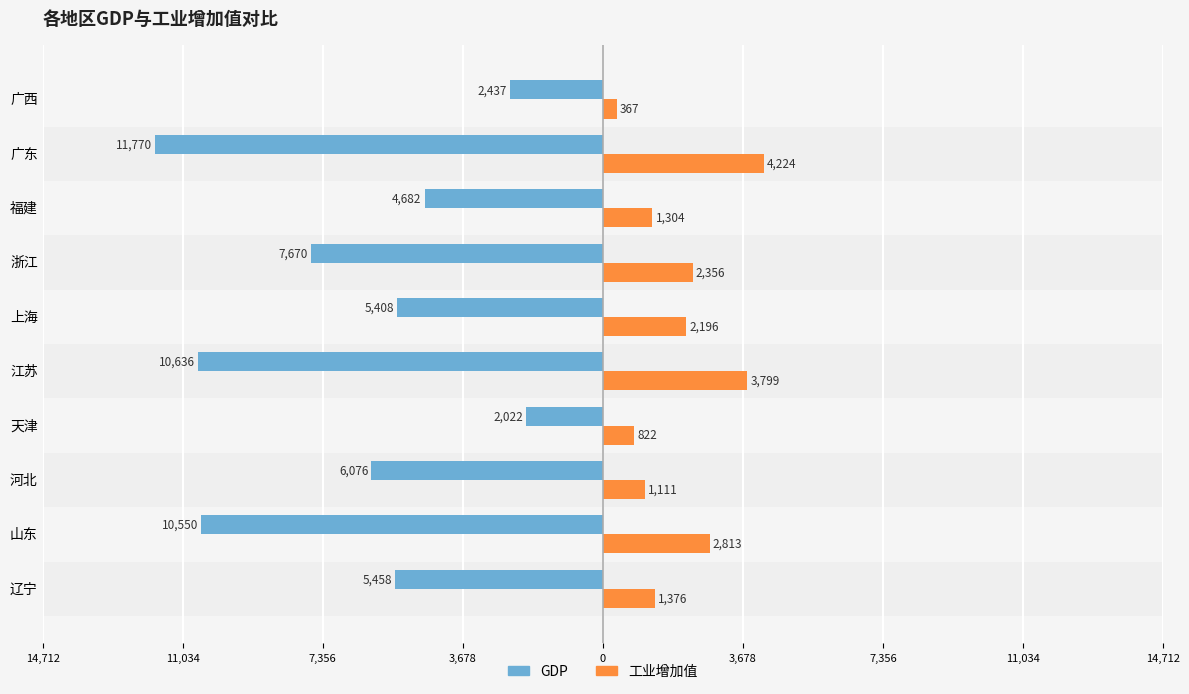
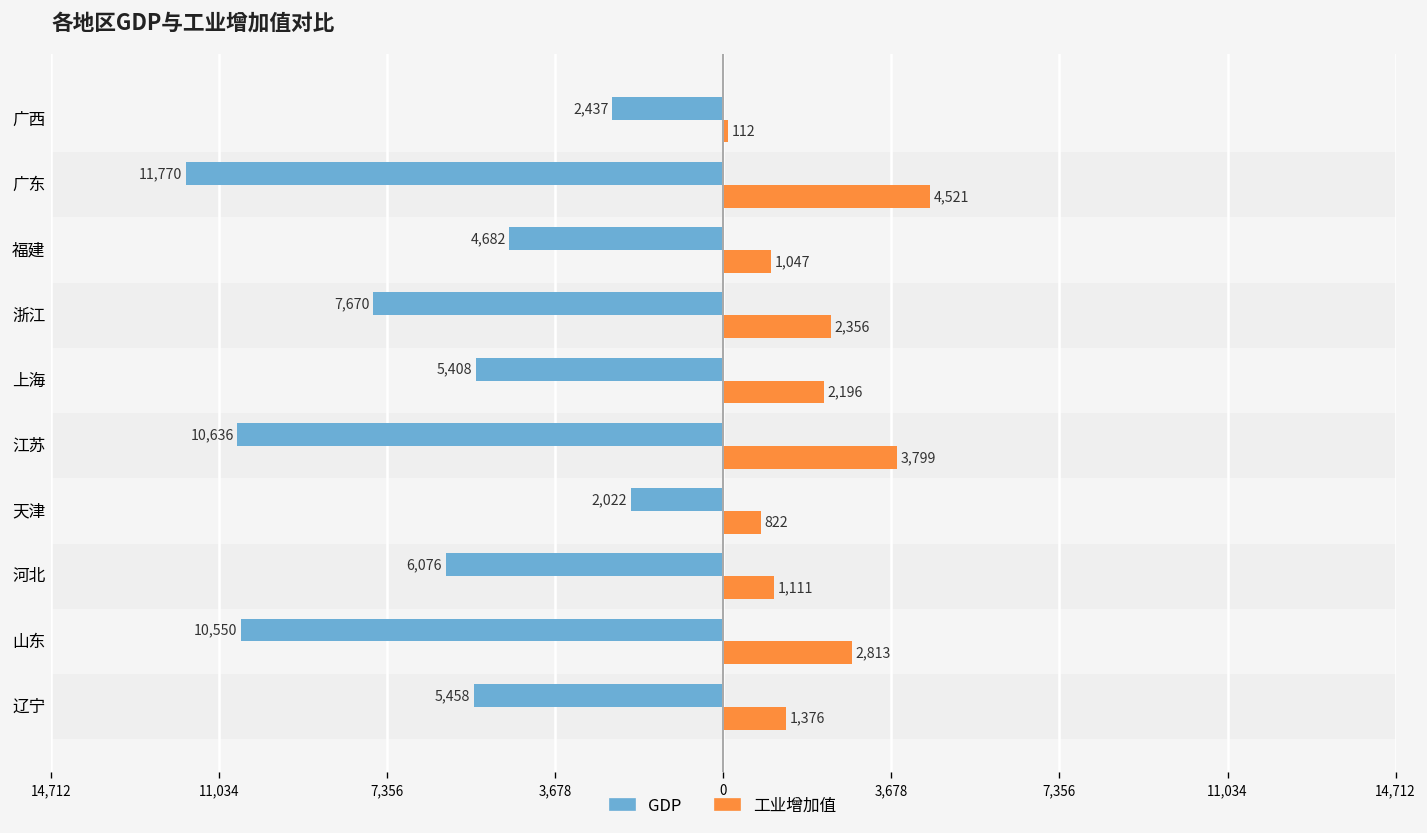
  {
    "工业增加值": {
-     "广西": "367",
-     "广东": "4,224",
-     "福建": "1,304"
+     "广西": "112",
+     "广东": "4,521",
+     "福建": "1,047"
    }
  }
